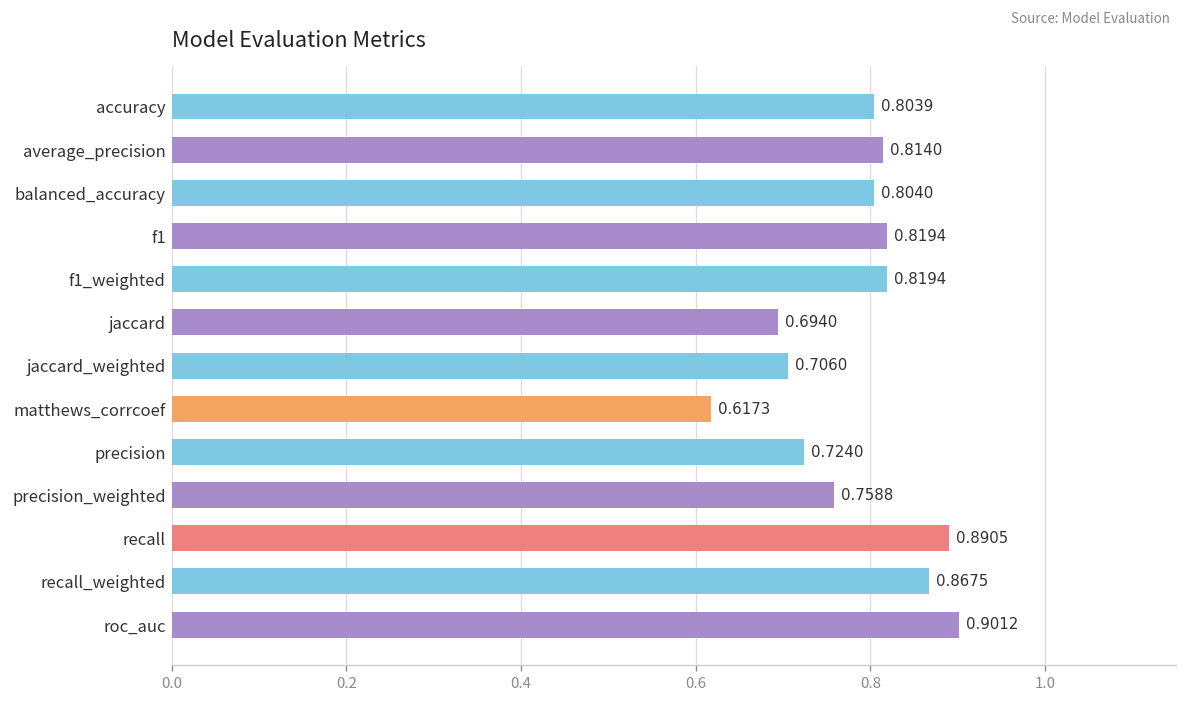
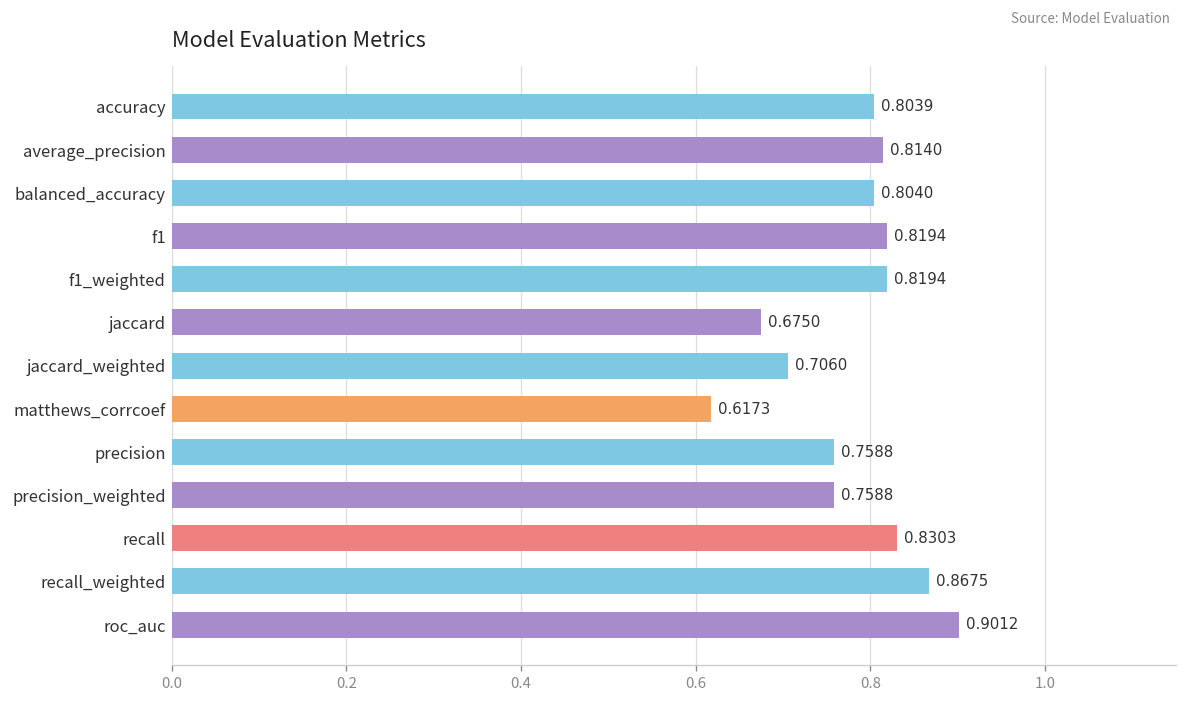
  {
    "accuracy": 0.8039,
    "average_precision": 0.8140,
    "balanced_accuracy": 0.8040,
    "f1": 0.8194,
    "f1_weighted": 0.8194,
-   "jaccard": 0.6940,
+   "jaccard": 0.6750,
    "jaccard_weighted": 0.7060,
    "matthews_corrcoef": 0.6173,
-   "precision": 0.7240,
+   "precision": 0.7588,
    "precision_weighted": 0.7588,
-   "recall": 0.8905,
+   "recall": 0.8303,
    "recall_weighted": 0.8675,
    "roc_auc": 0.9012
  }
